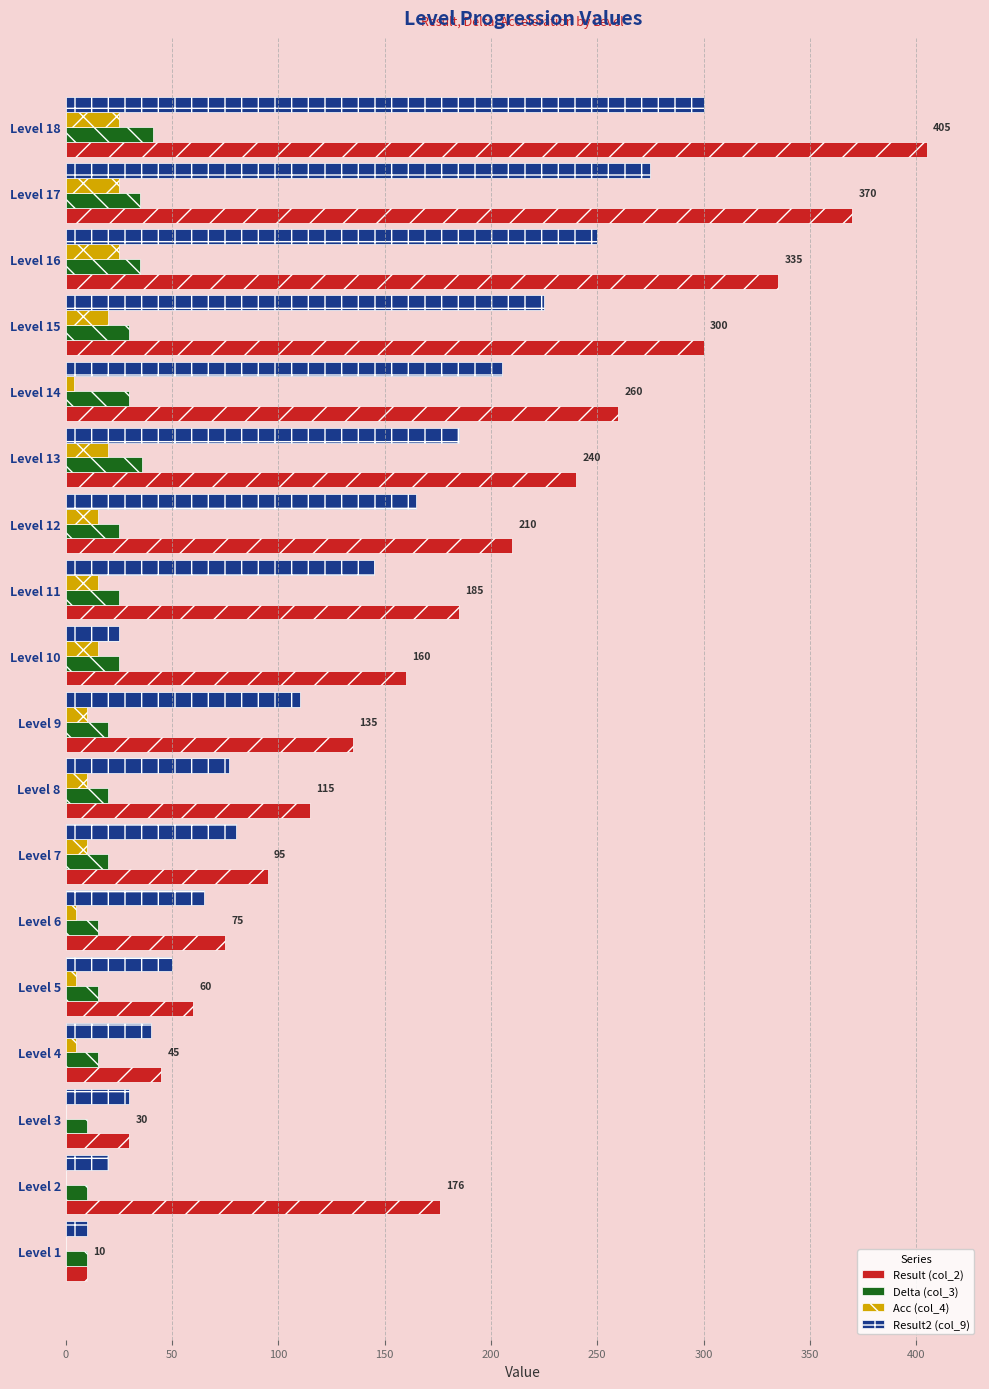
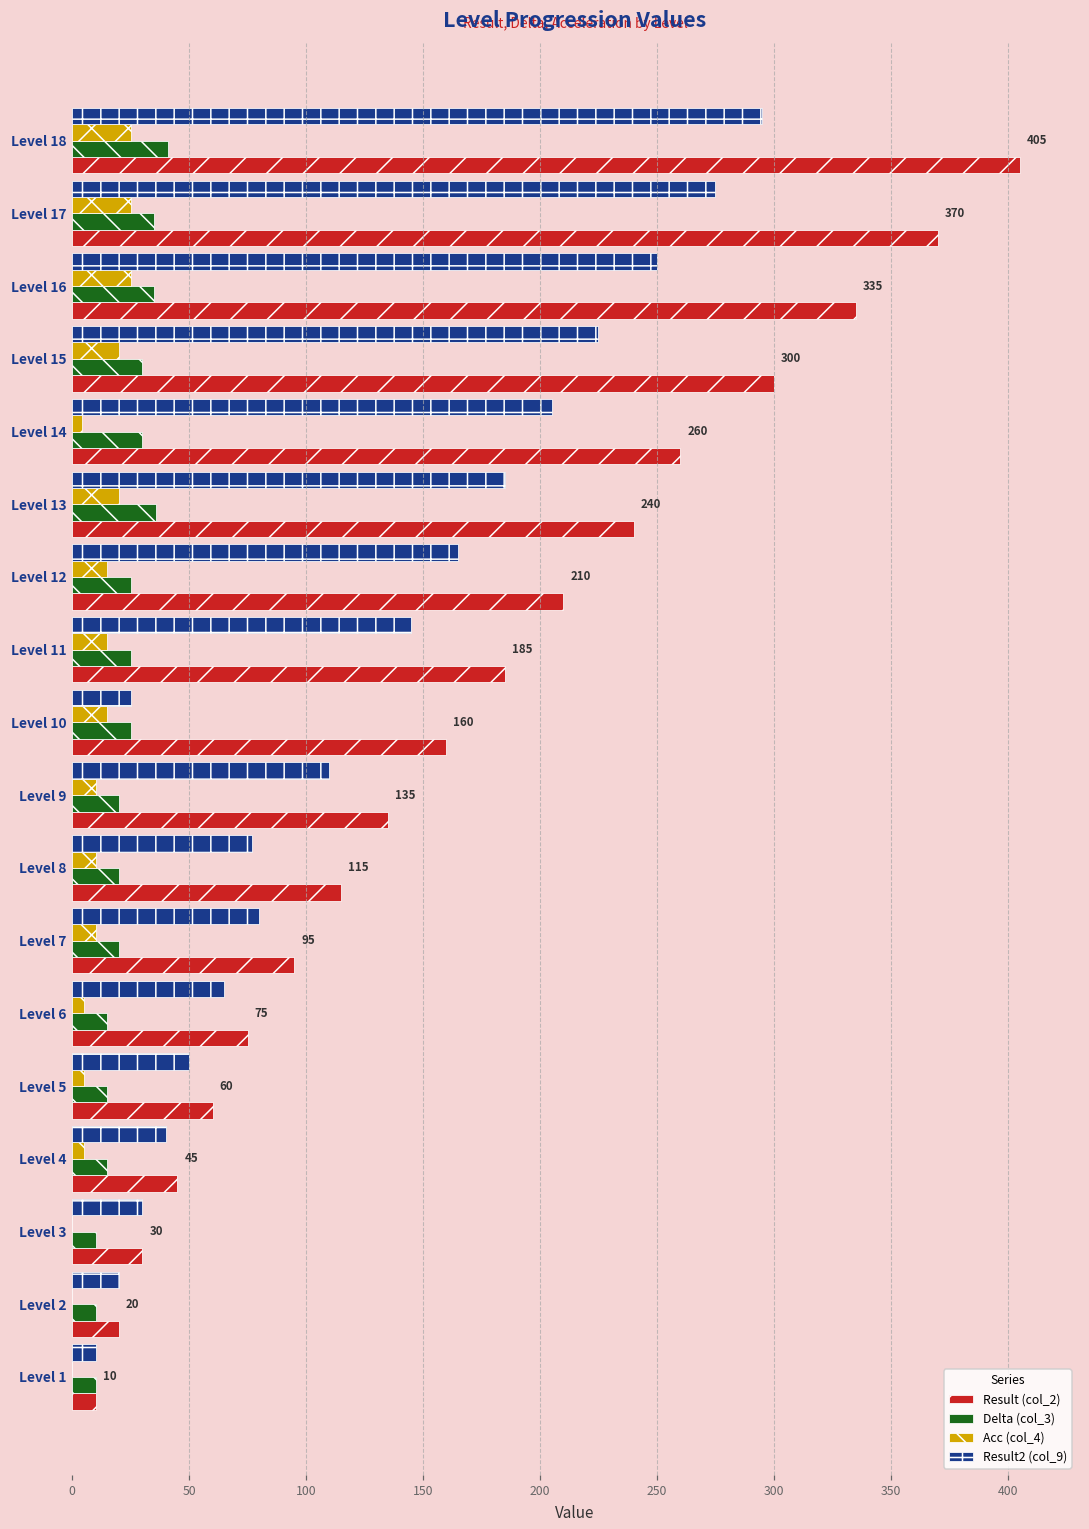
  {
    "Result (col_2)": {
      "Level 18": 405,
      "Level 17": 370,
      "Level 16": 335,
      "Level 15": 300,
      "Level 14": 260,
      "Level 13": 240,
      "Level 12": 210,
      "Level 11": 185,
      "Level 10": 160,
      "Level 9": 135,
      "Level 8": 115,
      "Level 7": 95,
      "Level 6": 75,
      "Level 5": 60,
      "Level 4": 45,
      "Level 3": 30,
-     "Level 2": 176
+     "Level 2": 20
    },
    "Delta (col_3)": {
      "Level 1": 10
    },
    "Acc (col_4)": {
      "Level 18": 25,
      "Level 17": 25,
      "Level 16": 25,
      "Level 15": 20,
      "Level 14": 4,
      "Level 13": 20,
      "Level 12": 15,
      "Level 11": 15,
      "Level 10": 15,
      "Level 9": 10,
      "Level 8": 10,
      "Level 7": 10,
      "Level 6": 5,
      "Level 5": 5,
      "Level 4": 5,
      "Level 3": 0,
      "Level 2": 0,
      "Level 1": 0
    },
    "Result2 (col_9)": {
-     "Level 18": 300,
+     "Level 18": 295,
      "Level 17": 275,
      "Level 16": 250,
      "Level 15": 225,
      "Level 14": 205,
      "Level 13": 185,
      "Level 12": 165,
      "Level 11": 145,
      "Level 10": 25,
      "Level 9": 110,
      "Level 8": 77,
      "Level 7": 80,
      "Level 6": 65,
      "Level 5": 50,
      "Level 4": 40,
      "Level 2": 20
    }
  }
